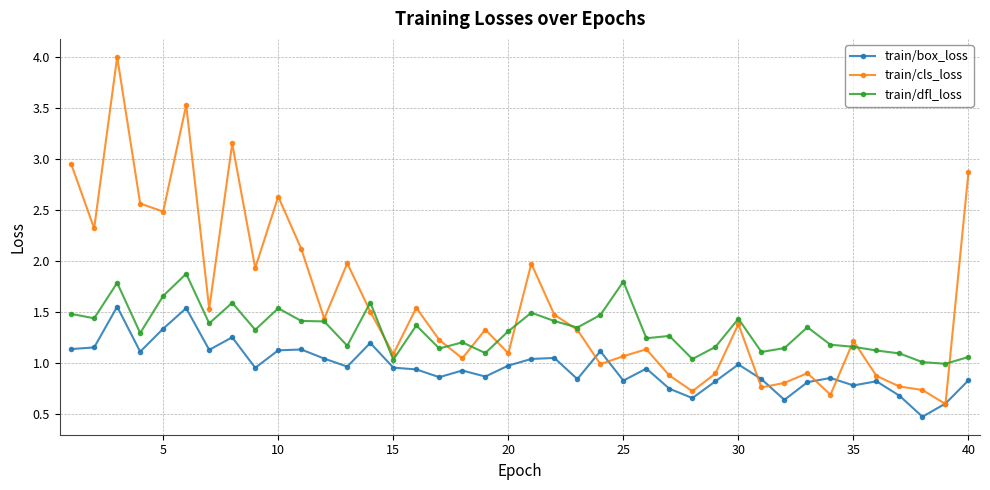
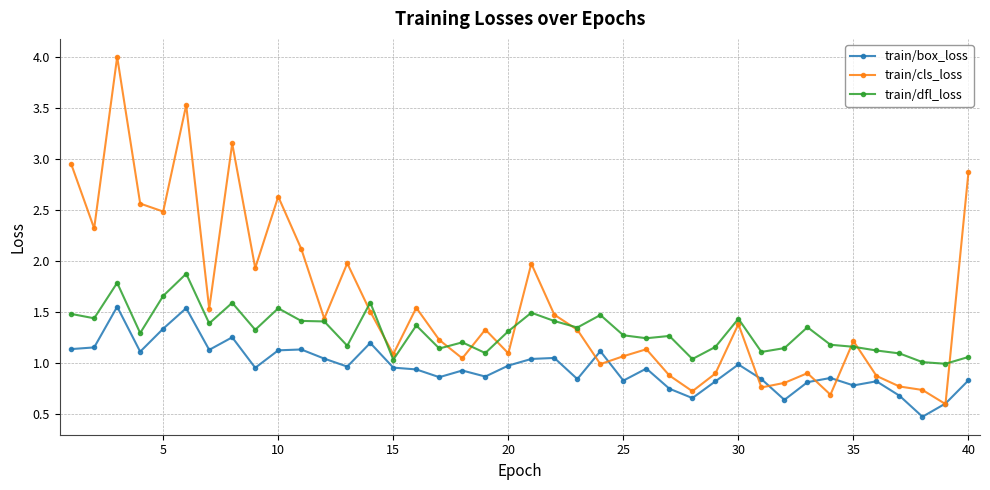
  {
    "train/box_loss": {
      "5": 1.34,
      "10": 1.13,
      "15": 0.96,
      "20": 0.98,
      "25": 0.83,
      "30": 0.99,
      "35": 0.78,
      "40": 0.83
    },
    "train/cls_loss": {
      "5": 2.48,
      "10": 2.63,
      "15": 1.09,
      "20": 1.10,
      "25": 1.07,
      "30": 1.38,
      "35": 1.22,
      "40": 2.87
    },
    "train/dfl_loss": {
      "5": 1.66,
      "10": 1.54,
      "15": 1.03,
      "20": 1.31,
-     "25": 1.80,
+     "25": 1.27,
      "30": 1.43,
      "35": 1.16,
      "40": 1.06
    }
  }
